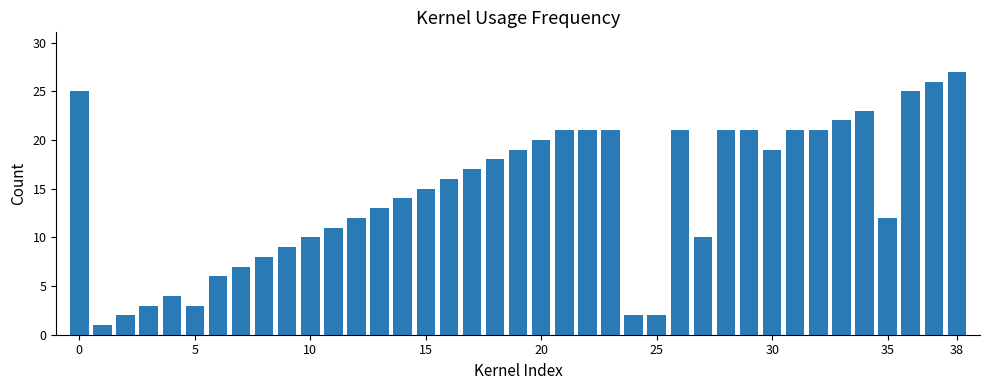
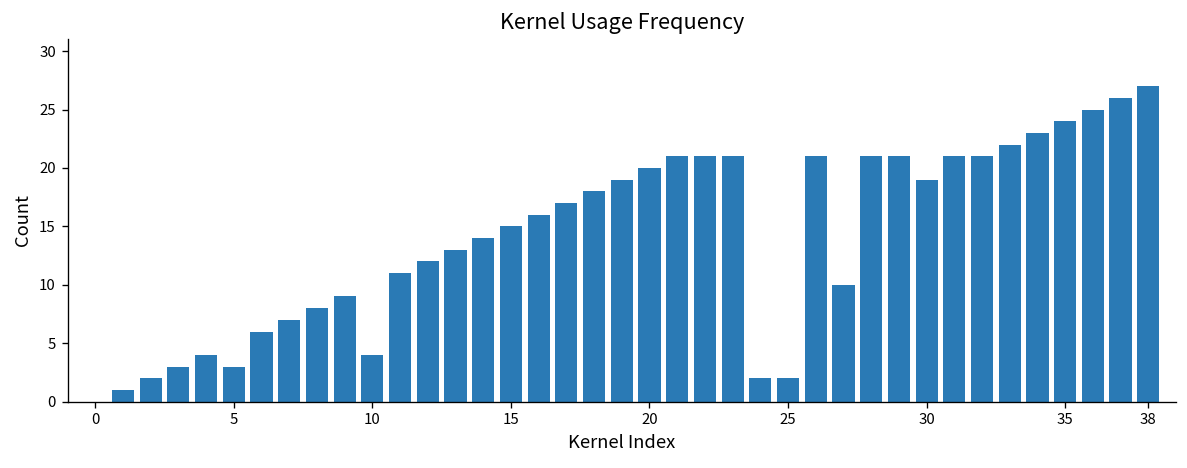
  {
-   "0": 25,
+   "0": 0,
    "5": 3,
-   "10": 10,
+   "10": 4,
    "15": 15,
    "20": 20,
    "25": 2,
    "30": 19,
-   "35": 12,
+   "35": 24,
    "38": 27
  }
